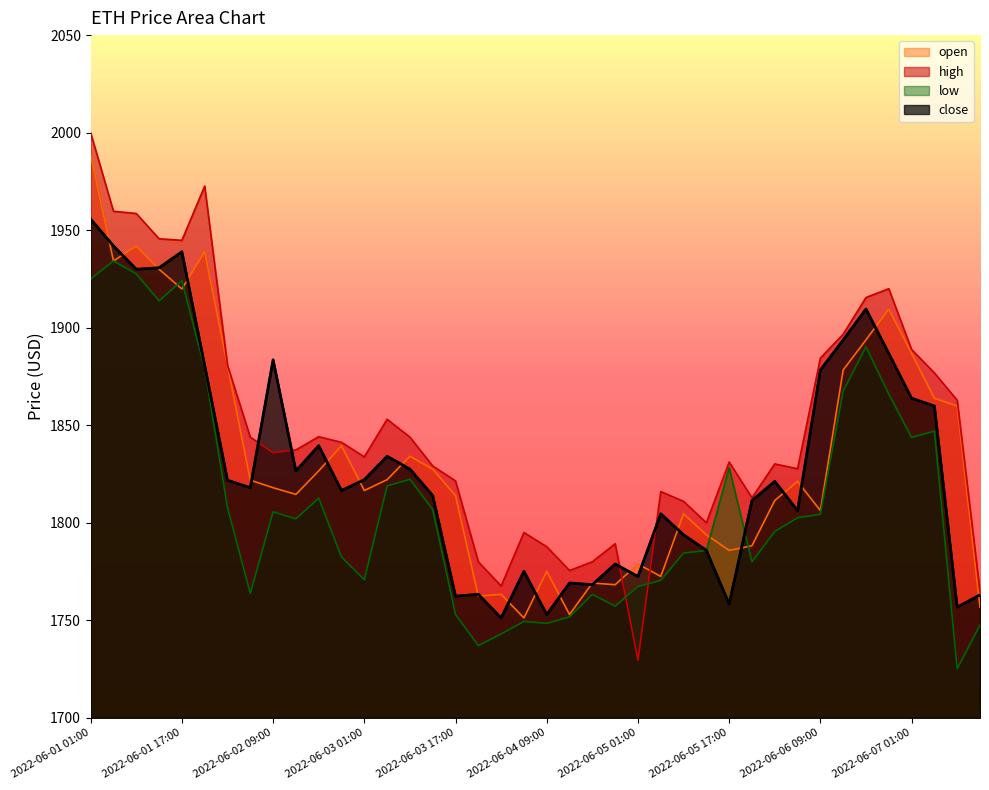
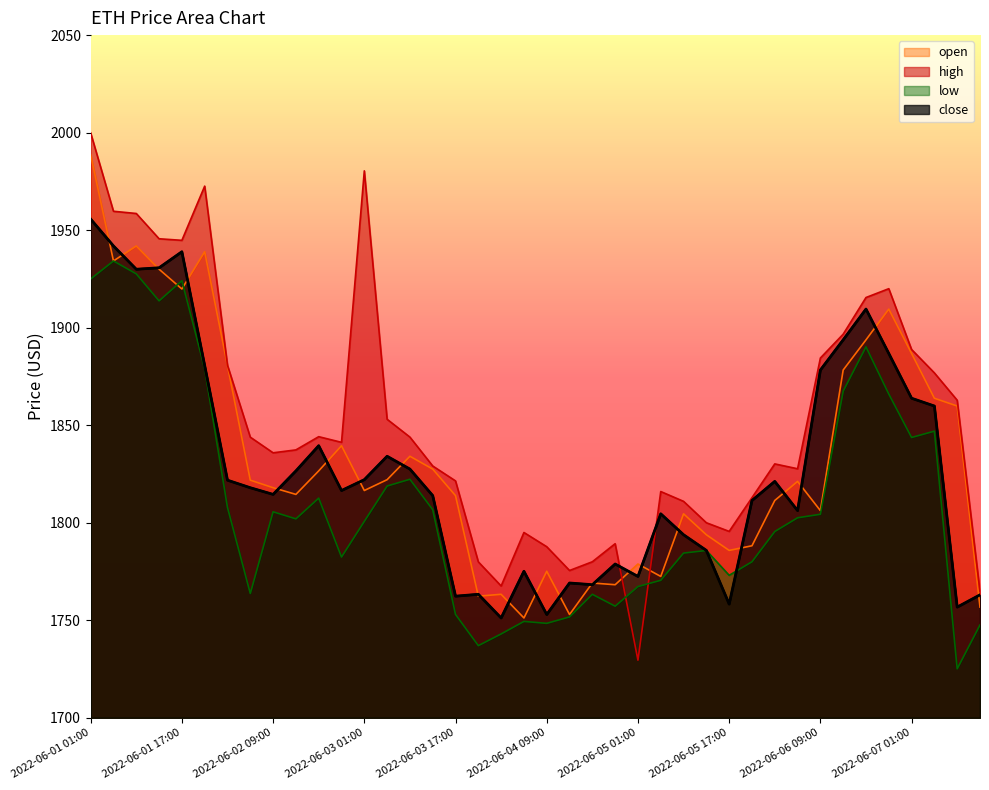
  {
    "open": {
      "2022-06-01 01:00": 1989,
      "2022-06-01 17:00": 1920,
      "2022-06-02 09:00": 1818,
      "2022-06-03 01:00": 1817,
      "2022-06-03 17:00": 1814,
      "2022-06-04 09:00": 1775,
      "2022-06-05 01:00": 1779,
      "2022-06-05 17:00": 1786,
      "2022-06-06 09:00": 1806,
      "2022-06-07 01:00": 1887
    },
    "high": {
      "2022-06-01 01:00": 2000,
      "2022-06-01 17:00": 1945,
      "2022-06-02 09:00": 1836,
-     "2022-06-03 01:00": 1834,
+     "2022-06-03 01:00": 1980,
      "2022-06-03 17:00": 1821,
      "2022-06-04 09:00": 1788,
      "2022-06-05 01:00": 1730,
-     "2022-06-05 17:00": 1831,
+     "2022-06-05 17:00": 1796,
      "2022-06-06 09:00": 1884,
      "2022-06-07 01:00": 1889
    },
    "low": {
      "2022-06-01 01:00": 1925,
      "2022-06-01 17:00": 1924,
      "2022-06-02 09:00": 1806,
-     "2022-06-03 01:00": 1771,
+     "2022-06-03 01:00": 1801,
      "2022-06-03 17:00": 1753,
      "2022-06-04 09:00": 1748,
      "2022-06-05 01:00": 1767,
-     "2022-06-05 17:00": 1828,
+     "2022-06-05 17:00": 1773,
      "2022-06-06 09:00": 1804,
      "2022-06-07 01:00": 1844
    },
    "close": {
      "2022-06-01 01:00": 1956,
      "2022-06-01 17:00": 1939,
-     "2022-06-02 09:00": 1884,
+     "2022-06-02 09:00": 1815,
      "2022-06-03 01:00": 1822,
      "2022-06-03 17:00": 1762,
      "2022-06-04 09:00": 1753,
      "2022-06-05 01:00": 1772,
      "2022-06-05 17:00": 1758,
      "2022-06-06 09:00": 1878,
      "2022-06-07 01:00": 1864
    }
  }
